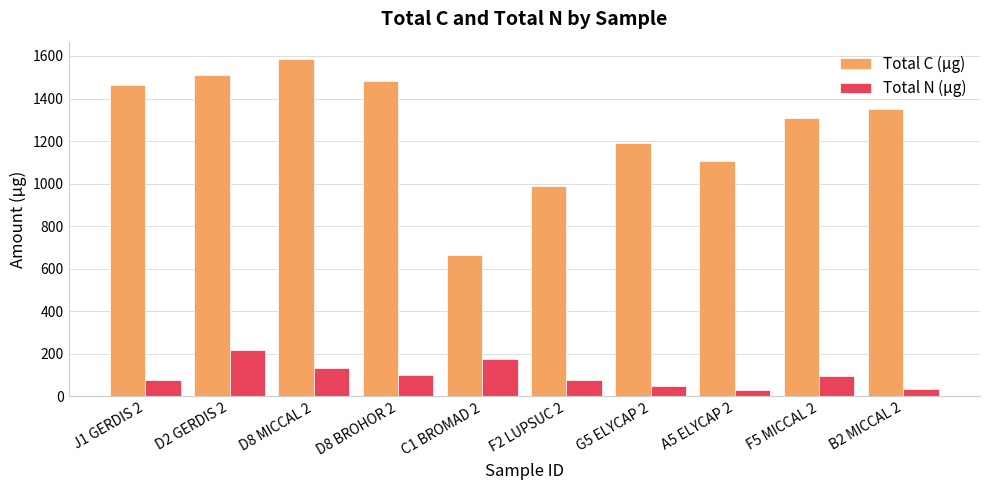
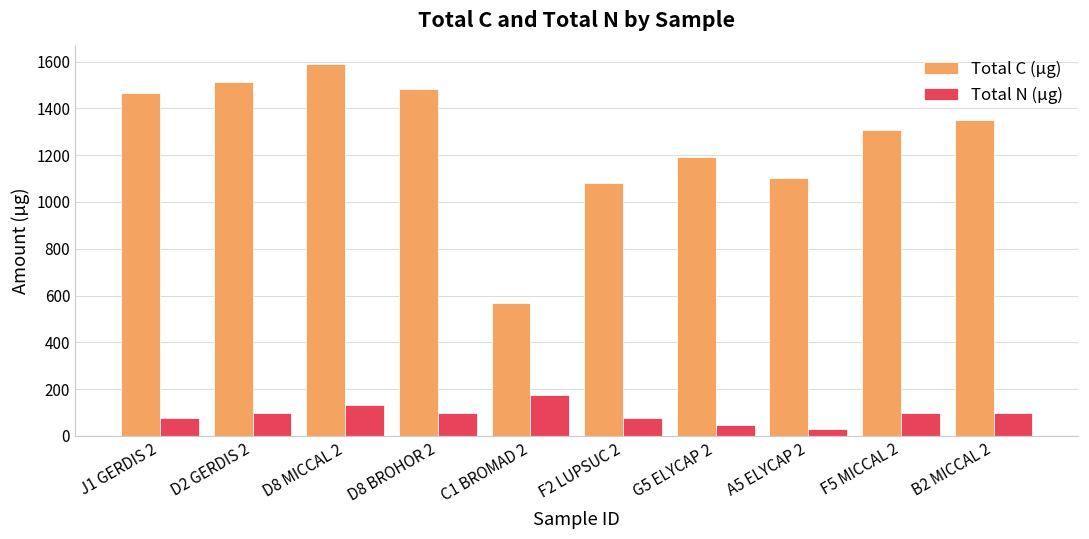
  {
    "Total C (µg)": {
      "J1 GERDIS 2": 1460,
      "D2 GERDIS 2": 1510,
      "D8 MICCAL 2": 1590,
      "D8 BROHOR 2": 1480,
-     "C1 BROMAD 2": 660,
-     "F2 LUPSUC 2": 990,
+     "C1 BROMAD 2": 570,
+     "F2 LUPSUC 2": 1080,
      "G5 ELYCAP 2": 1190,
      "A5 ELYCAP 2": 1100,
      "F5 MICCAL 2": 1310,
      "B2 MICCAL 2": 1350
    },
    "Total N (µg)": {
      "J1 GERDIS 2": 80,
-     "D2 GERDIS 2": 220,
+     "D2 GERDIS 2": 100,
      "D8 MICCAL 2": 130,
      "D8 BROHOR 2": 100,
      "C1 BROMAD 2": 170,
      "F2 LUPSUC 2": 80,
      "G5 ELYCAP 2": 50,
      "A5 ELYCAP 2": 30,
      "F5 MICCAL 2": 100,
-     "B2 MICCAL 2": 30
+     "B2 MICCAL 2": 100
    }
  }
